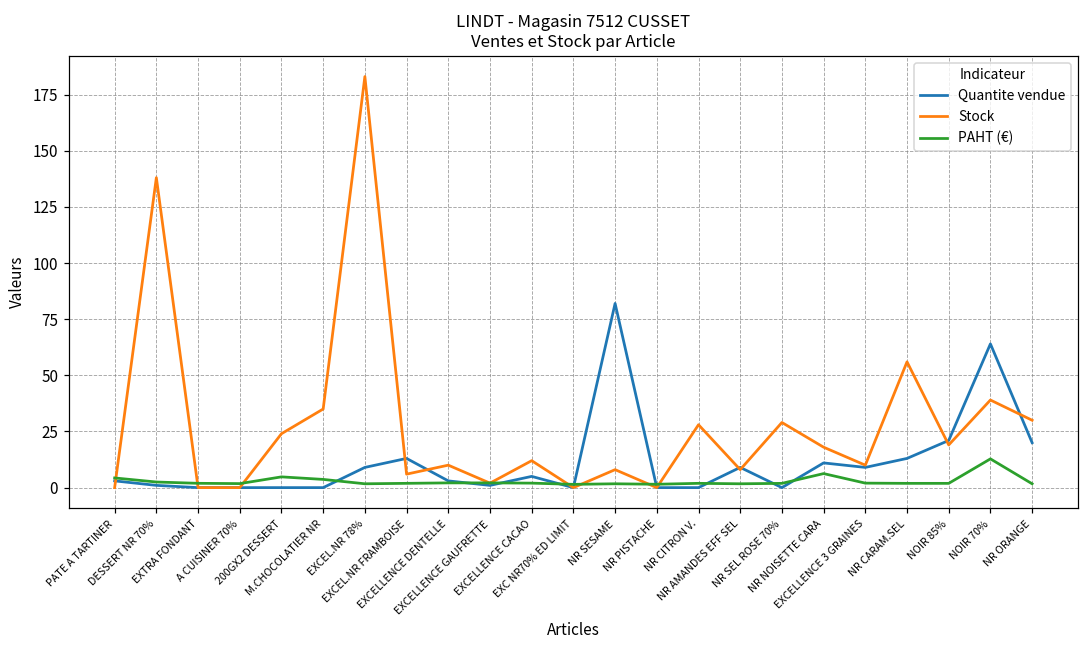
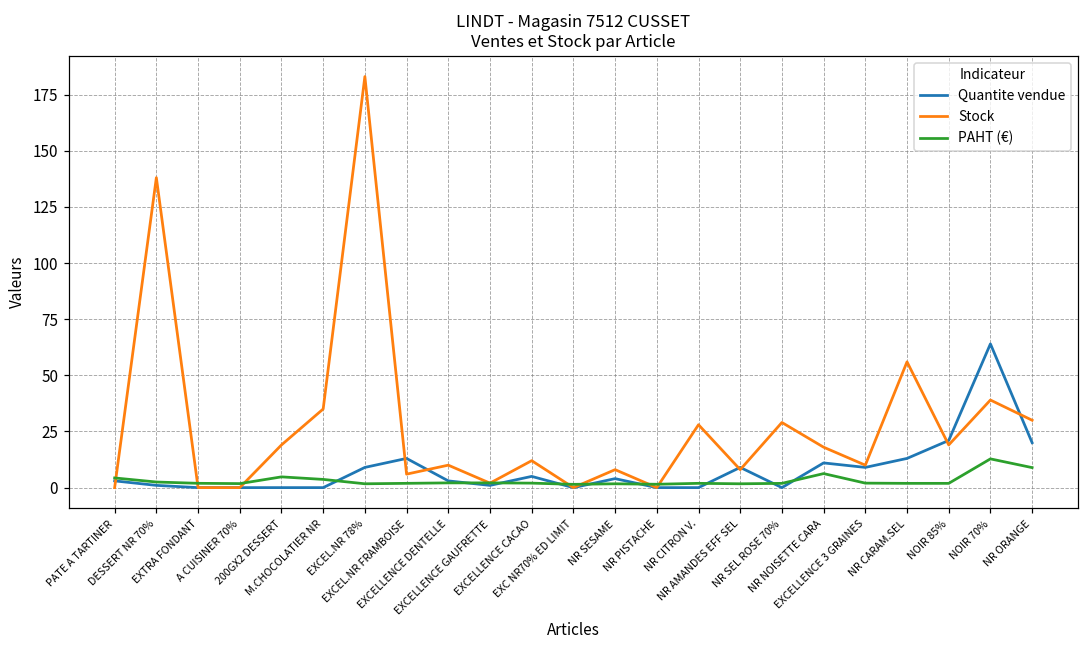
  {
    "Quantite vendue": {
      "PATE A TARTINER": 3,
      "DESSERT NR 70%": 1,
      "200GX2 DESSERT": 0,
      "M.CHOCOLATIER NR": 0,
      "EXCEL.NR 78%": 9,
      "EXCEL.NR FRAMBOISE": 13,
      "EXCELLENCE CACAO": 5,
-     "NR SESAME": 82,
+     "NR SESAME": 4,
      "NR CITRON V.": 0,
      "NR SEL ROSE 70%": 0,
      "NR NOISETTE CARA": 11,
      "NR CARAM.SEL": 13,
      "NOIR 85%": 21,
      "NOIR 70%": 64,
      "NR ORANGE": 20
    },
    "Stock": {
      "PATE A TARTINER": 0,
      "DESSERT NR 70%": 138,
-     "200GX2 DESSERT": 24,
+     "200GX2 DESSERT": 19,
      "M.CHOCOLATIER NR": 35,
      "EXCEL.NR 78%": 183,
      "EXCEL.NR FRAMBOISE": 6,
      "EXCELLENCE DENTELLE": 10,
      "EXCELLENCE CACAO": 12,
      "NR SESAME": 8,
      "NR CITRON V.": 28,
      "NR SEL ROSE 70%": 29,
      "NR NOISETTE CARA": 18,
      "NR CARAM.SEL": 56,
      "NOIR 85%": 19,
      "NOIR 70%": 39,
      "NR ORANGE": 30
    },
    "PAHT (€)": {
      "PATE A TARTINER": 4,
      "DESSERT NR 70%": 3,
      "EXTRA FONDANT": 2,
      "A CUISINER 70%": 2,
      "200GX2 DESSERT": 5,
      "M.CHOCOLATIER NR": 4,
      "EXCEL.NR 78%": 2,
      "EXCEL.NR FRAMBOISE": 2,
      "EXCELLENCE CACAO": 2,
      "EXC NR70% ED LIMIT": 1,
      "NR SESAME": 2,
      "NR PISTACHE": 2,
      "NR CITRON V.": 2,
      "NR AMANDES EFF SEL": 2,
      "NR SEL ROSE 70%": 2,
      "NR NOISETTE CARA": 6,
      "EXCELLENCE 3 GRAINES": 2,
      "NR CARAM.SEL": 2,
      "NOIR 85%": 2,
      "NOIR 70%": 13,
-     "NR ORANGE": 2
+     "NR ORANGE": 9
    }
  }
